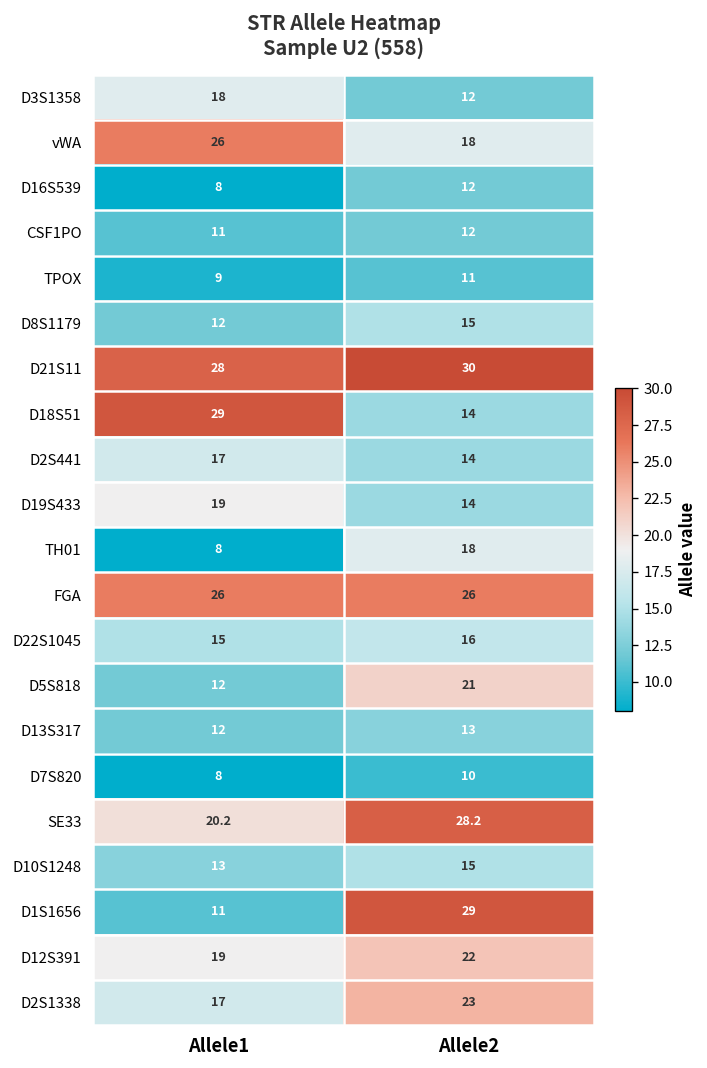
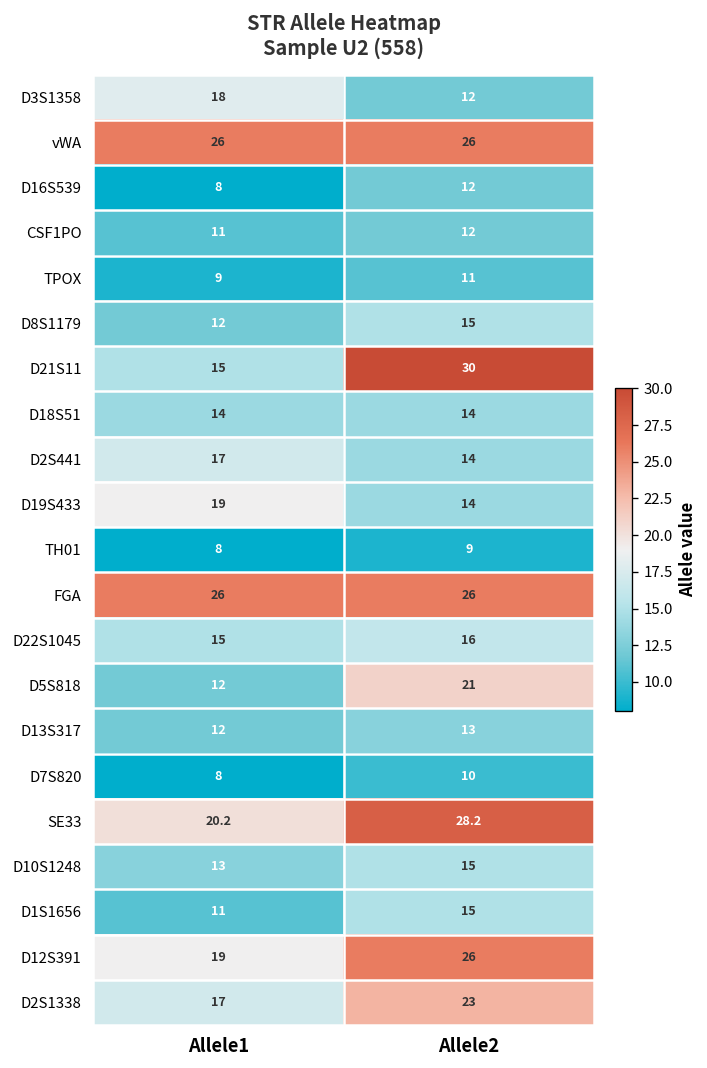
  {
    "D3S1358": {
      "Allele1": 18,
      "Allele2": 12
    },
    "vWA": {
      "Allele1": 26,
-     "Allele2": 18
+     "Allele2": 26
    },
    "D16S539": {
      "Allele1": 8,
      "Allele2": 12
    },
    "CSF1PO": {
      "Allele1": 11,
      "Allele2": 12
    },
    "TPOX": {
      "Allele1": 9,
      "Allele2": 11
    },
    "D8S1179": {
      "Allele1": 12,
      "Allele2": 15
    },
    "D21S11": {
-     "Allele1": 28,
+     "Allele1": 15,
      "Allele2": 30
    },
    "D18S51": {
-     "Allele1": 29,
+     "Allele1": 14,
      "Allele2": 14
    },
    "D2S441": {
      "Allele1": 17,
      "Allele2": 14
    },
    "D19S433": {
      "Allele1": 19,
      "Allele2": 14
    },
    "TH01": {
      "Allele1": 8,
-     "Allele2": 18
+     "Allele2": 9
    },
    "FGA": {
      "Allele1": 26,
      "Allele2": 26
    },
    "D22S1045": {
      "Allele1": 15,
      "Allele2": 16
    },
    "D5S818": {
      "Allele1": 12,
      "Allele2": 21
    },
    "D13S317": {
      "Allele1": 12,
      "Allele2": 13
    },
    "D7S820": {
      "Allele1": 8,
      "Allele2": 10
    },
    "SE33": {
      "Allele1": 20.2,
      "Allele2": 28.2
    },
    "D10S1248": {
      "Allele1": 13,
      "Allele2": 15
    },
    "D1S1656": {
      "Allele1": 11,
-     "Allele2": 29
+     "Allele2": 15
    },
    "D12S391": {
      "Allele1": 19,
-     "Allele2": 22
+     "Allele2": 26
    },
    "D2S1338": {
      "Allele1": 17,
      "Allele2": 23
    }
  }
